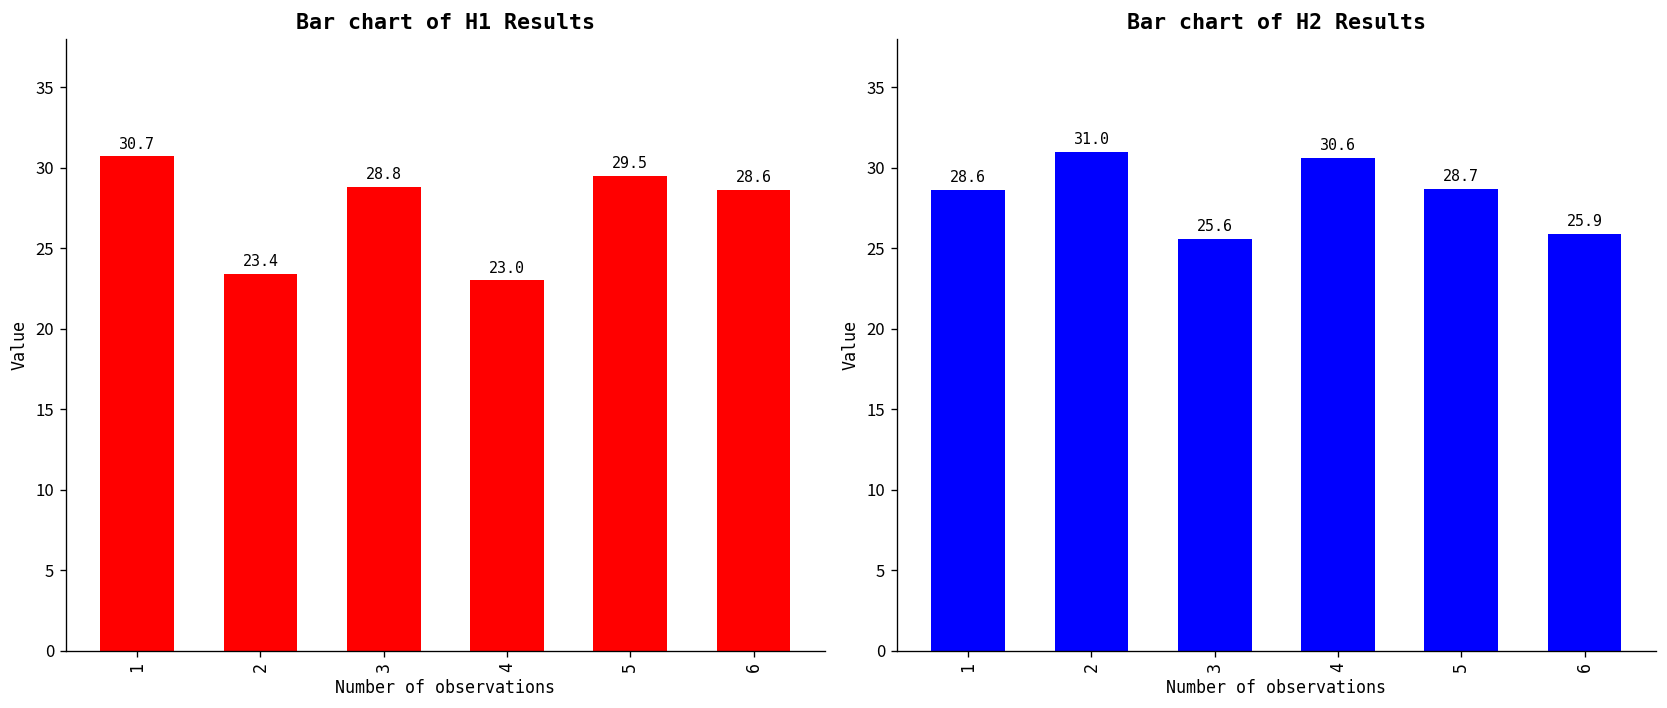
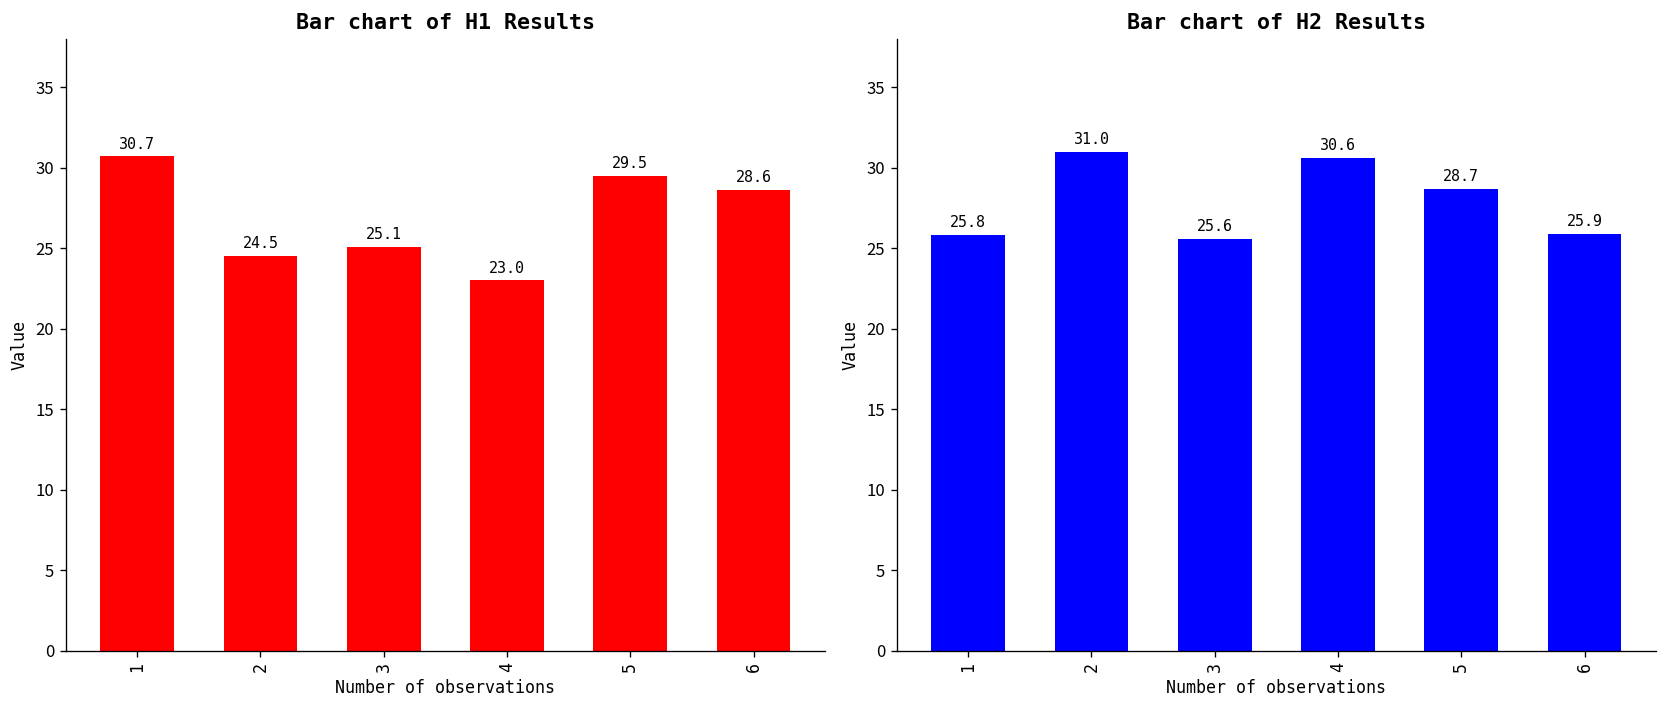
  {
    "Bar chart of H1 Results": {
      "1": 30.7,
-     "2": 23.4,
-     "3": 28.8,
+     "2": 24.5,
+     "3": 25.1,
      "4": 23.0,
      "5": 29.5,
      "6": 28.6
    },
    "Bar chart of H2 Results": {
-     "1": 28.6,
+     "1": 25.8,
      "2": 31.0,
      "3": 25.6,
      "4": 30.6,
      "5": 28.7,
      "6": 25.9
    }
  }
